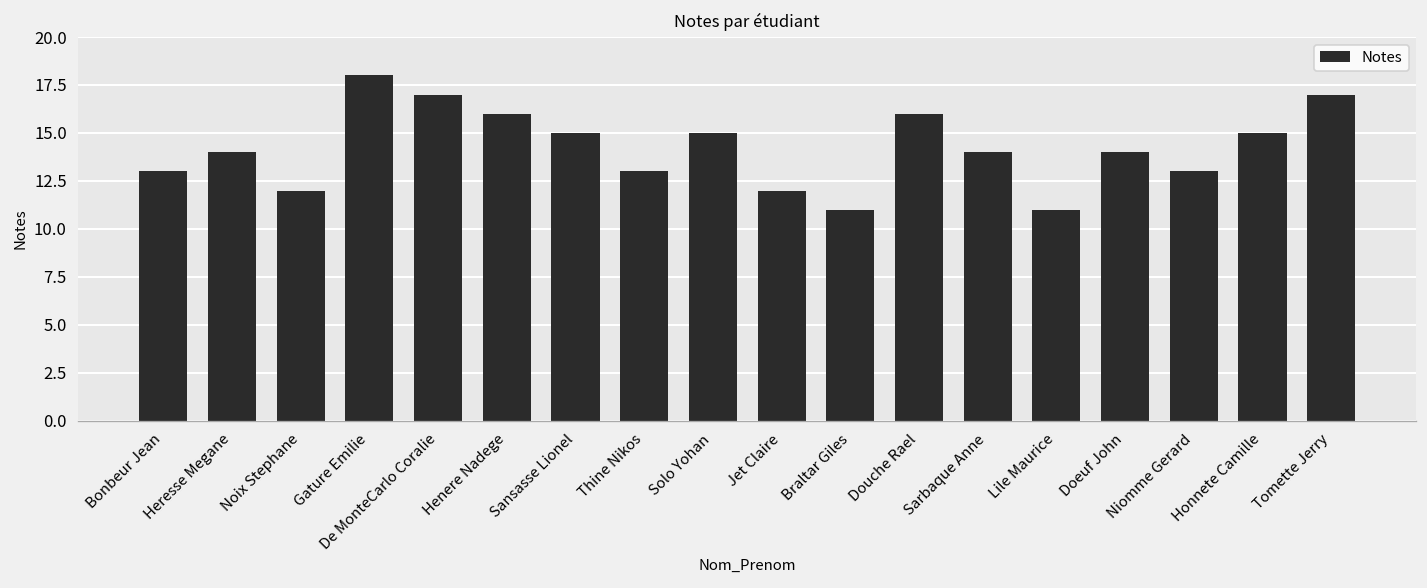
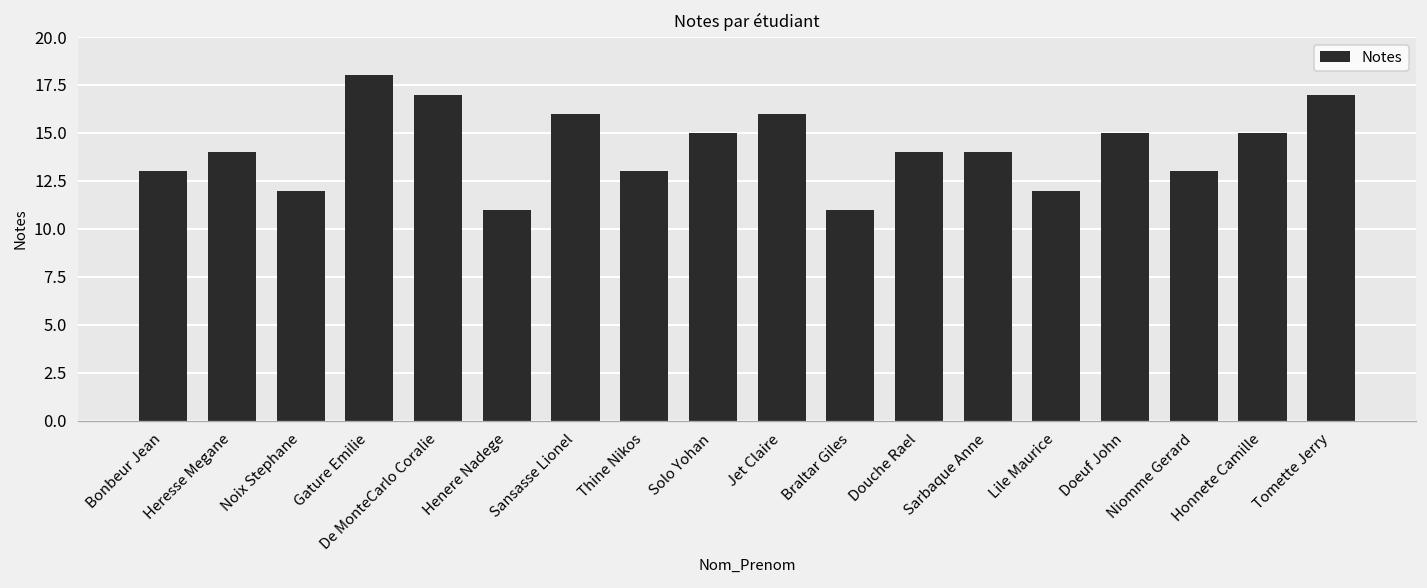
  {
    "Bonbeur Jean": 13,
    "Heresse Megane": 14,
    "Noix Stephane": 12,
    "Gature Emilie": 18,
    "De MonteCarlo Coralie": 17,
-   "Henere Nadege": 16,
-   "Sansasse Lionel": 15,
+   "Henere Nadege": 11,
+   "Sansasse Lionel": 16,
    "Thine Nikos": 13,
    "Solo Yohan": 15,
-   "Jet Claire": 12,
+   "Jet Claire": 16,
    "Braltar Giles": 11,
-   "Douche Rael": 16,
+   "Douche Rael": 14,
    "Sarbaque Anne": 14,
-   "Lile Maurice": 11,
-   "Doeuf John": 14,
+   "Lile Maurice": 12,
+   "Doeuf John": 15,
    "Niomme Gerard": 13,
    "Honnete Camille": 15,
    "Tomette Jerry": 17
  }
